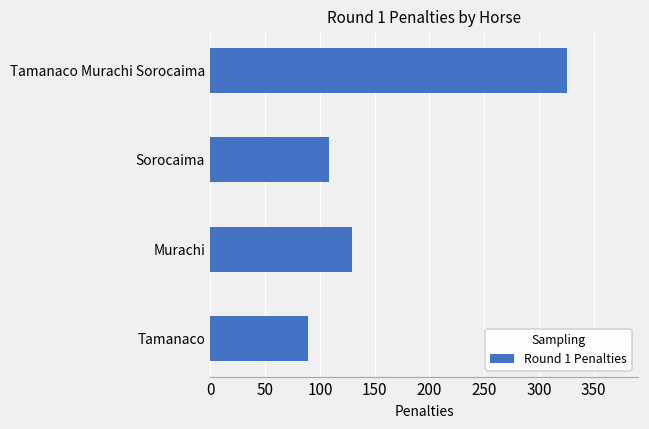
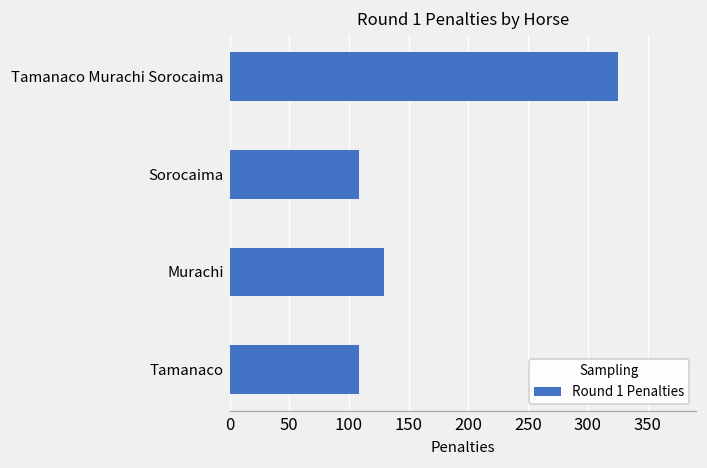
  {
    "Tamanaco Murachi Sorocaima": 330,
    "Sorocaima": 110,
    "Murachi": 130,
-   "Tamanaco": 90
+   "Tamanaco": 110
  }
